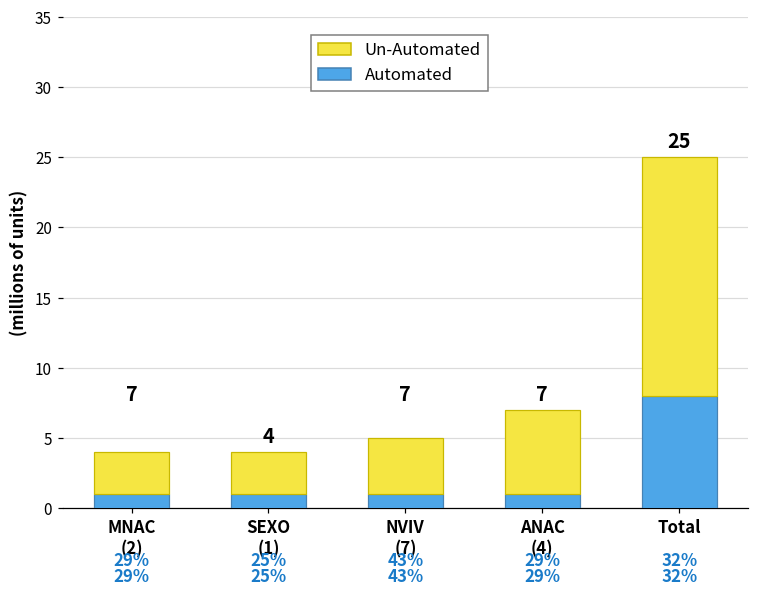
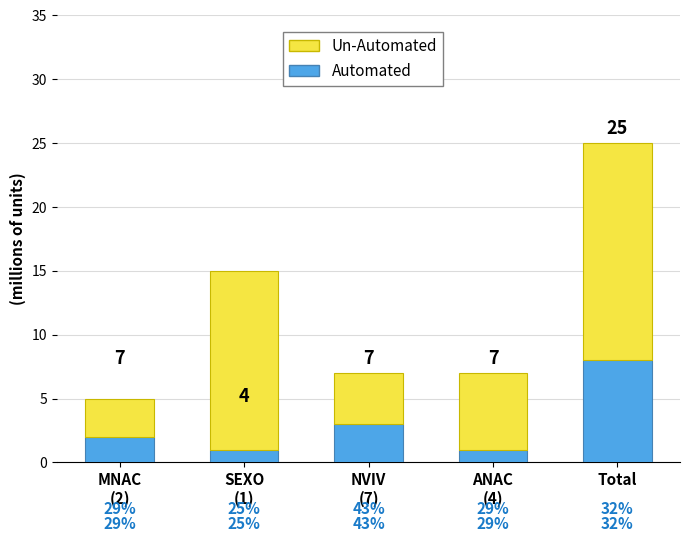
  {
    "Automated": {
-     "MNAC (2)": 1,
+     "MNAC (2)": 2,
      "SEXO (1)": 1,
-     "NVIV (7)": 1,
+     "NVIV (7)": 3,
      "ANAC (4)": 1,
      "Total": 8
    },
    "Un-Automated": {
      "MNAC (2)": 3,
-     "SEXO (1)": 3
+     "SEXO (1)": 14
    }
  }
